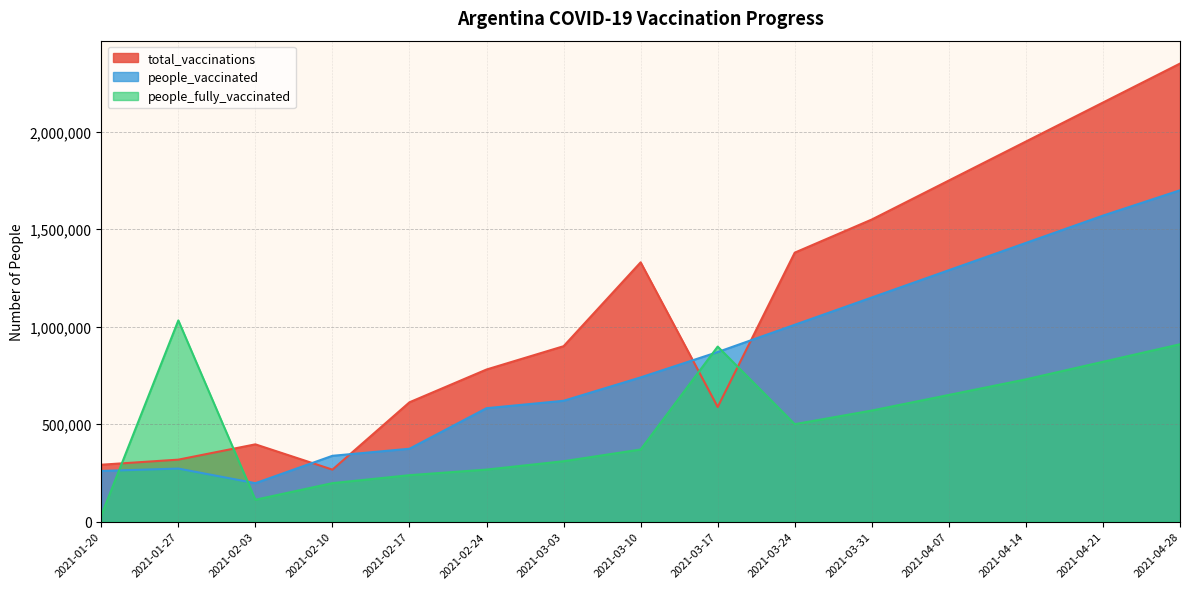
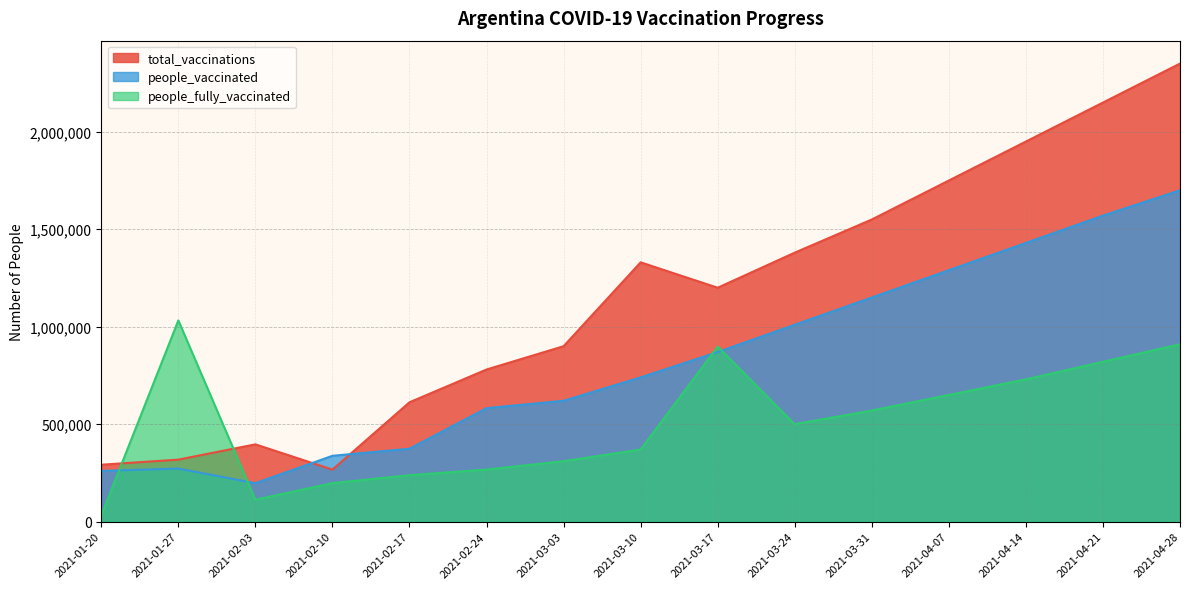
  {
    "total_vaccinations": {
      "2021-01-20": "290,000",
      "2021-01-27": "320,000",
      "2021-02-03": "400,000",
      "2021-02-10": "270,000",
      "2021-02-17": "610,000",
      "2021-02-24": "780,000",
      "2021-03-03": "900,000",
      "2021-03-10": "1,330,000",
-     "2021-03-17": "590,000",
+     "2021-03-17": "1,200,000",
      "2021-03-24": "1,380,000",
      "2021-03-31": "1,550,000",
      "2021-04-07": "1,750,000",
      "2021-04-14": "1,950,000",
      "2021-04-21": "2,150,000",
      "2021-04-28": "2,350,000"
    },
    "people_vaccinated": {
      "2021-01-20": "260,000",
      "2021-01-27": "270,000",
      "2021-02-03": "200,000",
      "2021-02-10": "340,000",
      "2021-02-17": "370,000",
      "2021-02-24": "580,000",
      "2021-03-03": "620,000",
      "2021-03-10": "740,000",
      "2021-03-17": "870,000",
      "2021-03-24": "1,010,000",
      "2021-03-31": "1,150,000",
      "2021-04-07": "1,290,000",
      "2021-04-14": "1,430,000",
      "2021-04-21": "1,570,000",
      "2021-04-28": "1,700,000"
    },
    "people_fully_vaccinated": {
      "2021-01-20": "30,000",
      "2021-01-27": "1,030,000",
      "2021-02-03": "110,000",
      "2021-02-10": "200,000",
      "2021-02-17": "240,000",
      "2021-02-24": "270,000",
      "2021-03-03": "310,000",
      "2021-03-10": "370,000",
      "2021-03-17": "900,000",
      "2021-03-24": "500,000",
      "2021-03-31": "570,000",
      "2021-04-07": "650,000",
      "2021-04-14": "730,000",
      "2021-04-21": "820,000",
      "2021-04-28": "910,000"
    }
  }
